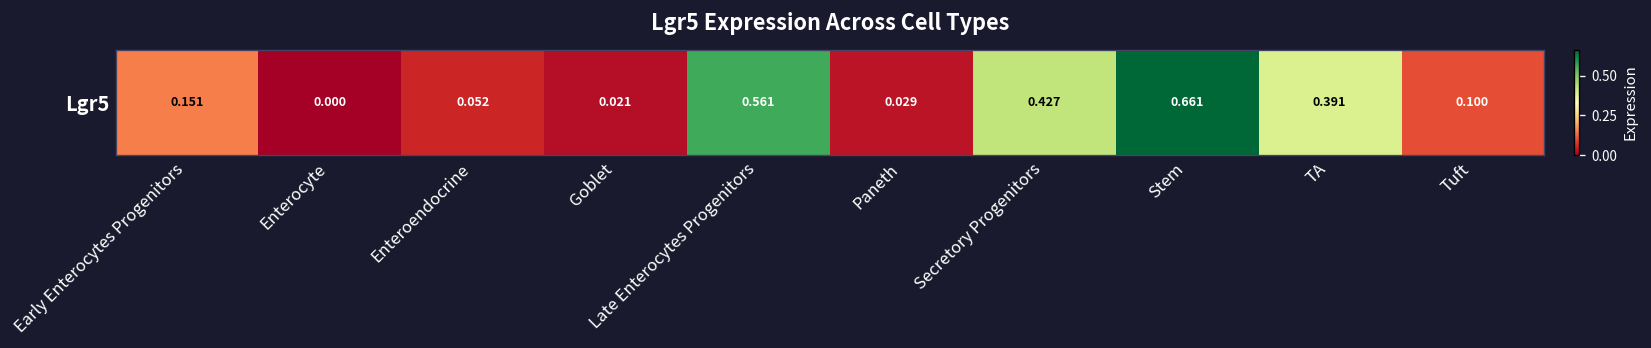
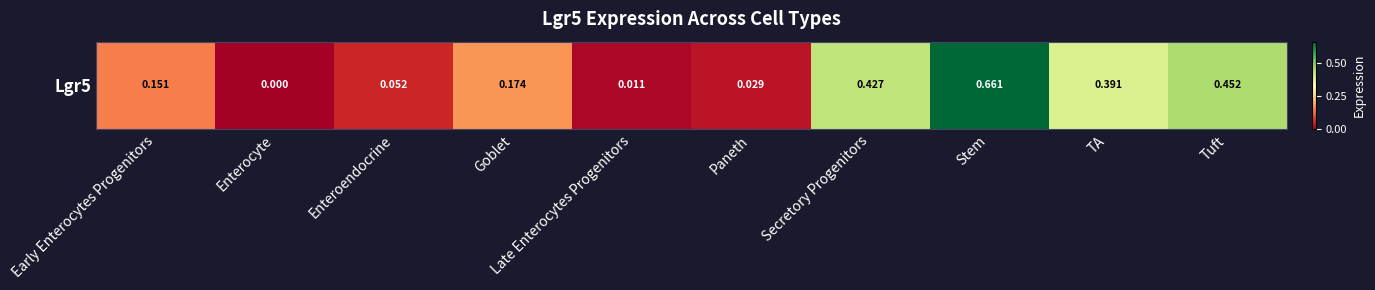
  {
    "Lgr5": {
      "Early Enterocytes Progenitors": 0.151,
      "Enterocyte": 0.000,
      "Enteroendocrine": 0.052,
-     "Goblet": 0.021,
-     "Late Enterocytes Progenitors": 0.561,
+     "Goblet": 0.174,
+     "Late Enterocytes Progenitors": 0.011,
      "Paneth": 0.029,
      "Secretory Progenitors": 0.427,
      "Stem": 0.661,
      "TA": 0.391,
-     "Tuft": 0.100
+     "Tuft": 0.452
    }
  }
